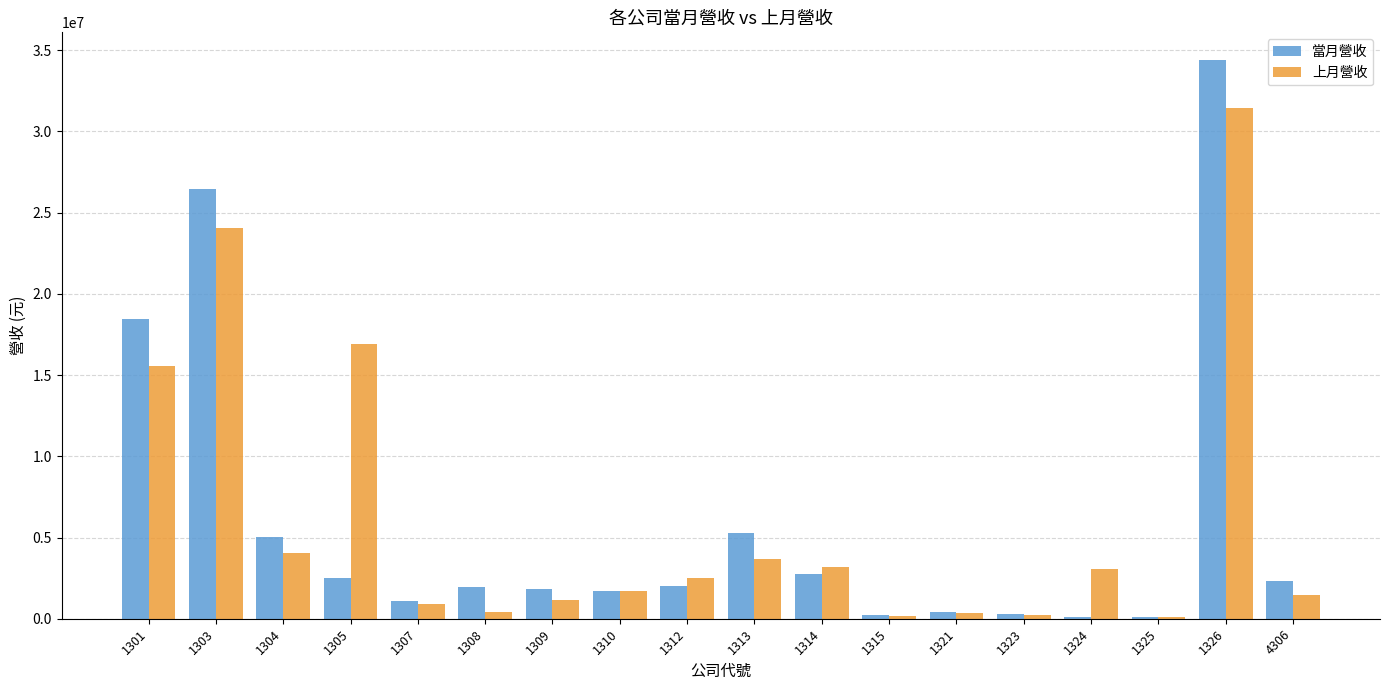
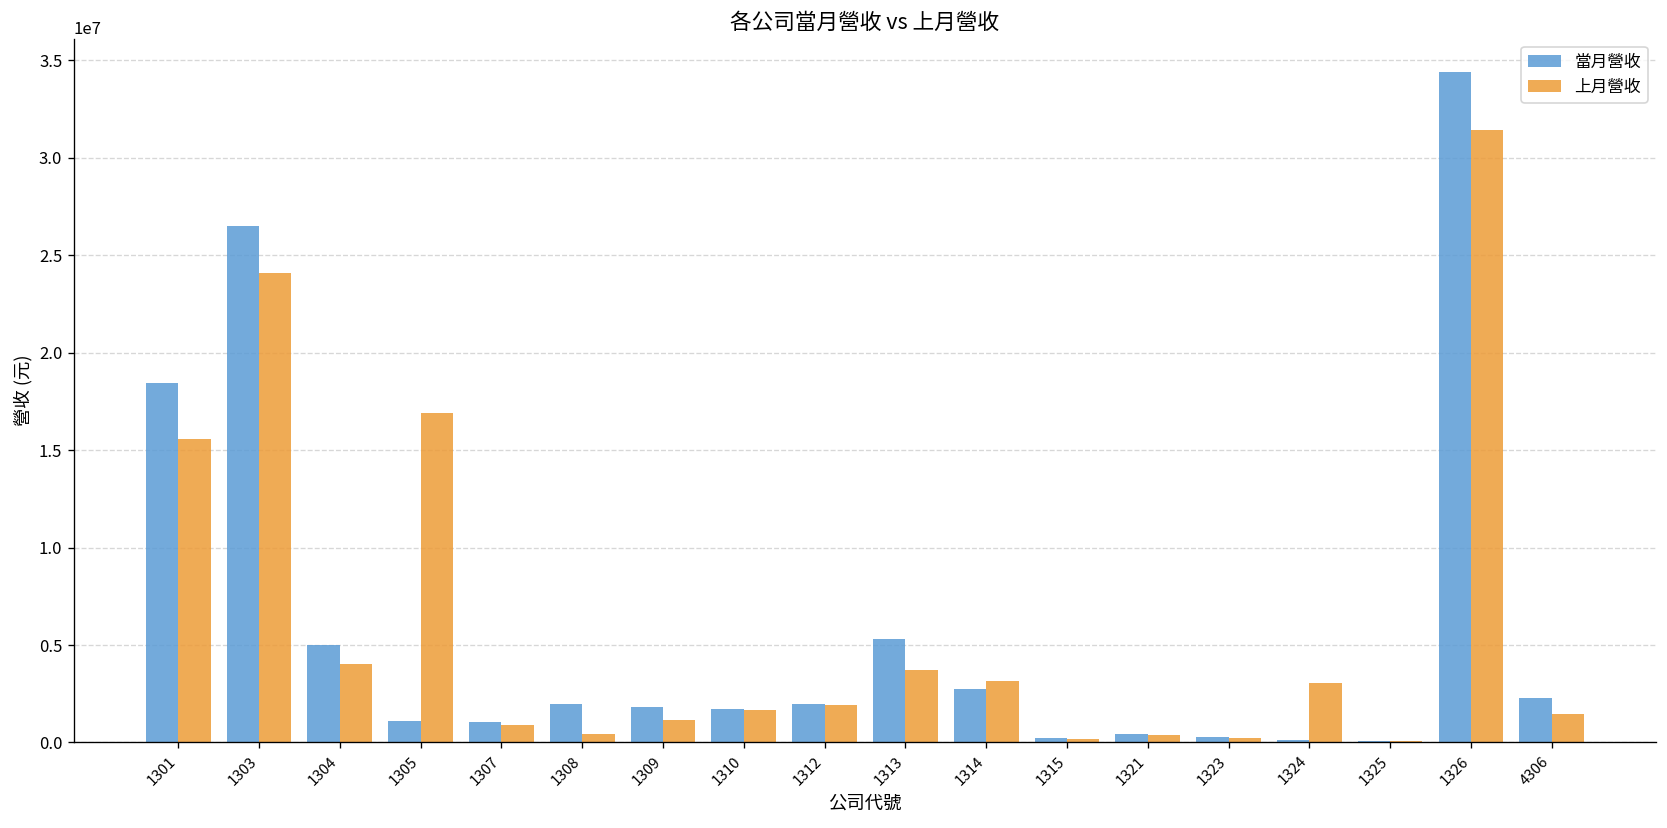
  {
    "當月營收": {
      "1301": 18400000,
      "1303": 26500000,
      "1304": 5000000,
-     "1305": 2500000,
+     "1305": 1100000,
      "1307": 1100000,
      "1308": 2000000,
      "1309": 1800000,
      "1310": 1700000,
      "1312": 2000000,
      "1313": 5300000,
      "1314": 2800000,
      "1315": 200000,
      "1321": 400000,
      "1323": 300000,
      "1326": 34400000,
      "4306": 2300000
    },
    "上月營收": {
      "1301": 15600000,
      "1303": 24100000,
      "1304": 4000000,
      "1305": 16900000,
      "1307": 900000,
      "1308": 400000,
      "1309": 1100000,
      "1310": 1700000,
-     "1312": 2500000,
+     "1312": 1900000,
      "1313": 3700000,
      "1314": 3200000,
      "1321": 400000,
      "1323": 200000,
      "1324": 3000000,
      "1326": 31400000,
      "4306": 1500000
    }
  }
